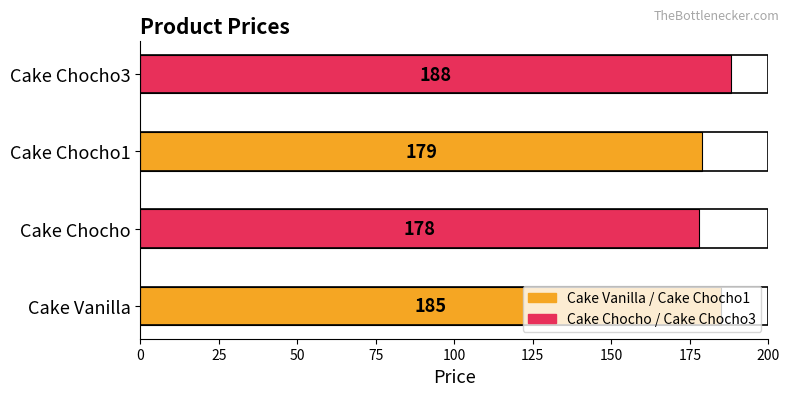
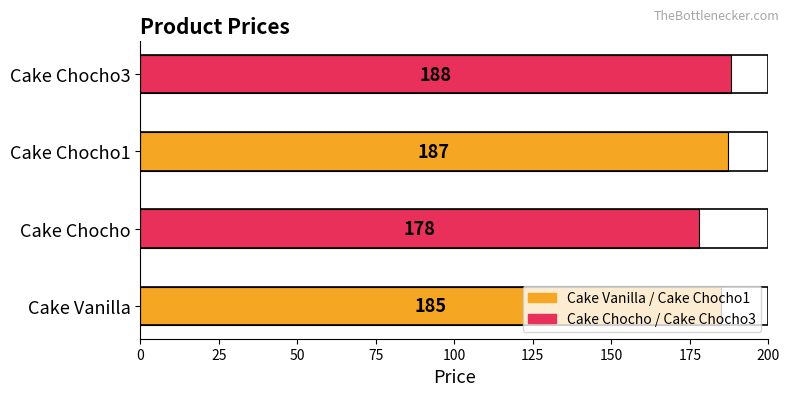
  {
    "Cake Chocho3": 188,
-   "Cake Chocho1": 179,
+   "Cake Chocho1": 187,
    "Cake Chocho": 178
  }
